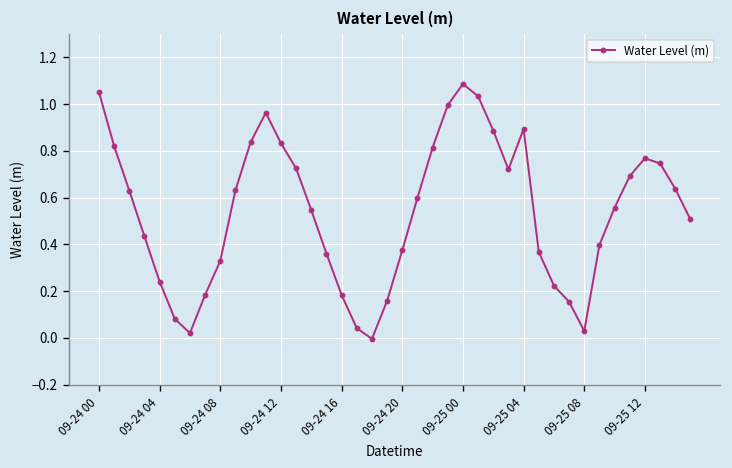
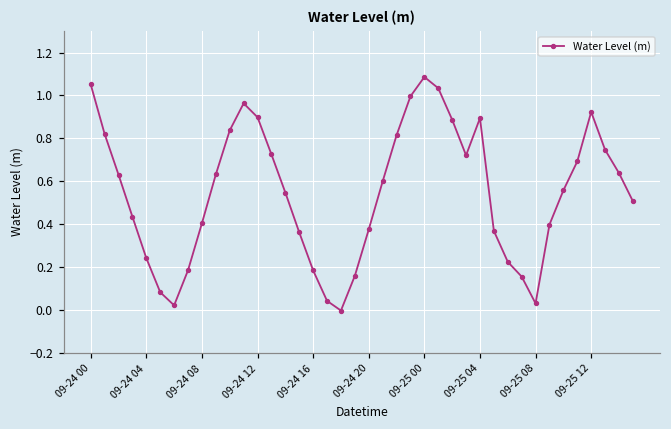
  {
    "09-24 00": 1.05,
    "09-24 04": 0.24,
-   "09-24 08": 0.33,
-   "09-24 12": 0.83,
+   "09-24 08": 0.40,
+   "09-24 12": 0.90,
    "09-24 16": 0.18,
    "09-24 20": 0.37,
    "09-25 00": 1.09,
    "09-25 04": 0.89,
    "09-25 08": 0.03,
-   "09-25 12": 0.77
+   "09-25 12": 0.92
  }
